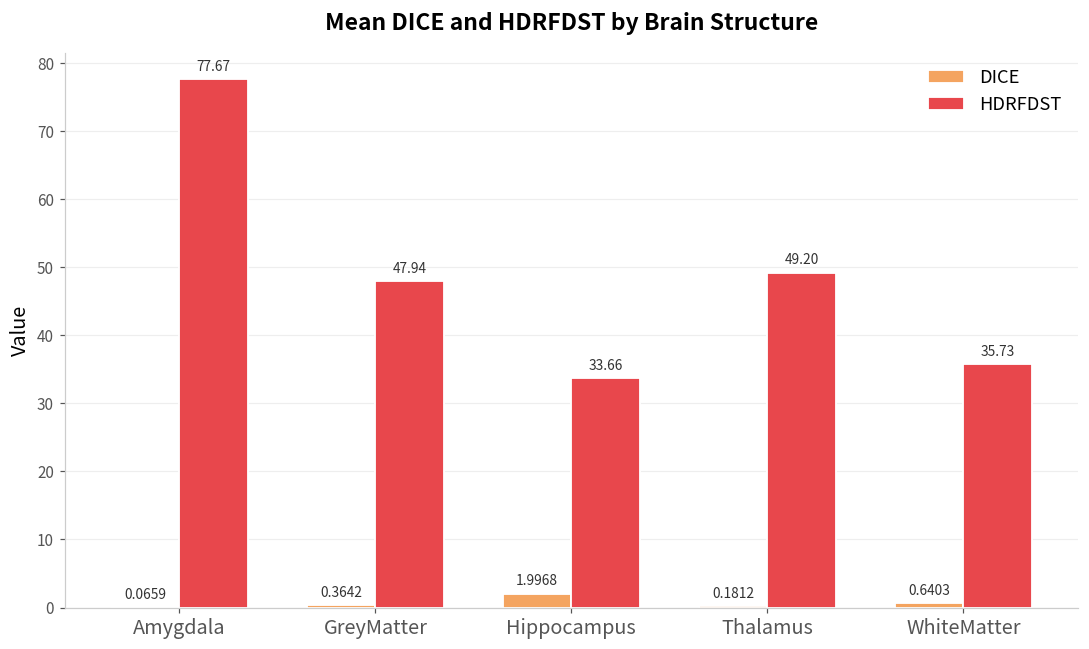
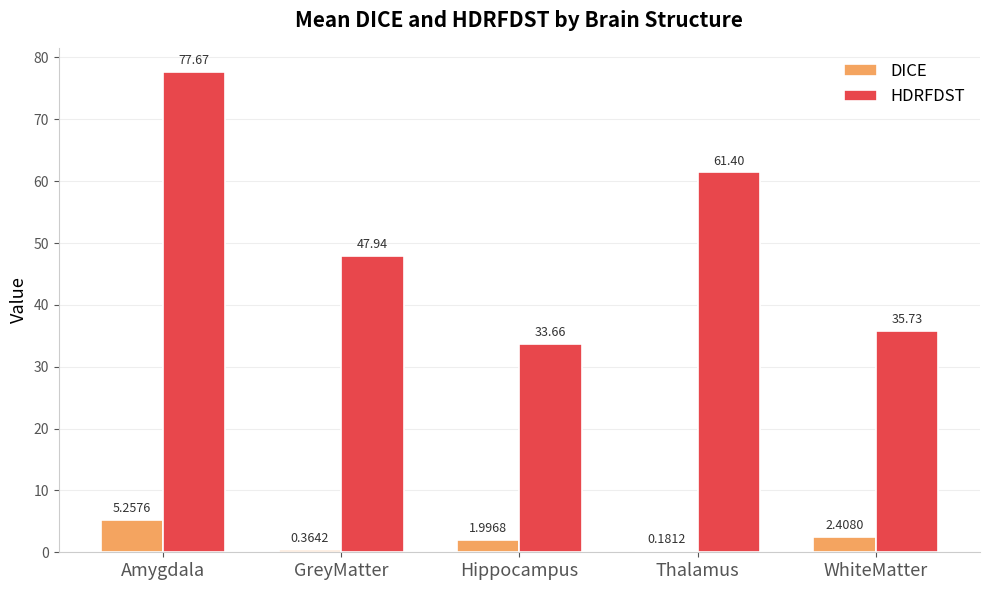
  {
    "DICE": {
-     "Amygdala": 0.0659,
+     "Amygdala": 5.2576,
      "GreyMatter": 0.3642,
      "Hippocampus": 1.9968,
      "Thalamus": 0.1812,
-     "WhiteMatter": 0.6403
+     "WhiteMatter": 2.4080
    },
    "HDRFDST": {
      "Amygdala": 77.67,
      "GreyMatter": 47.94,
      "Hippocampus": 33.66,
-     "Thalamus": 49.20,
+     "Thalamus": 61.40,
      "WhiteMatter": 35.73
    }
  }
